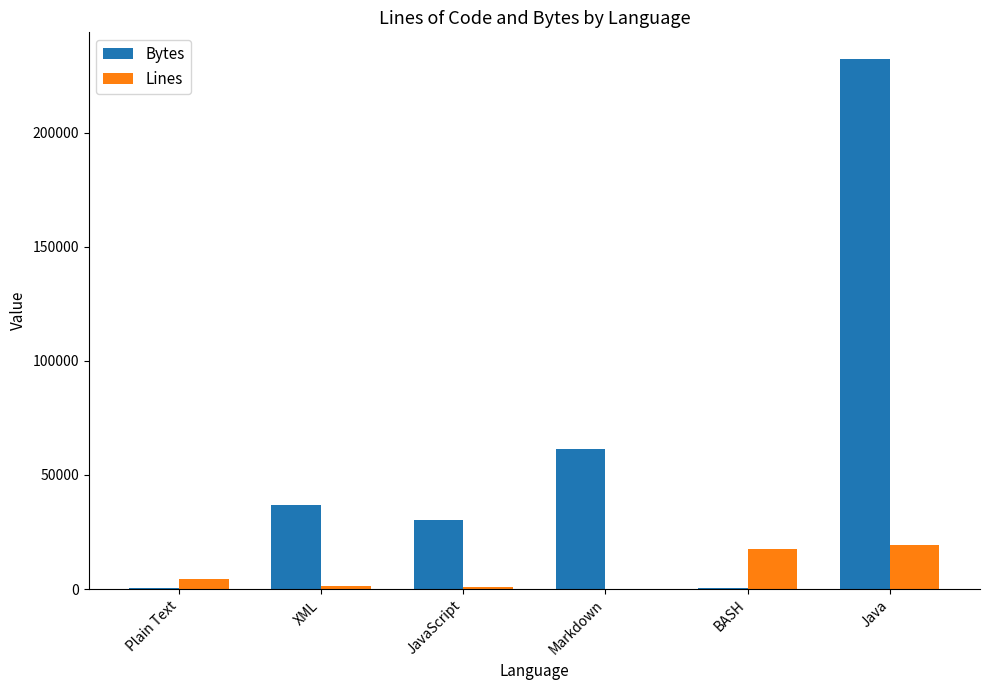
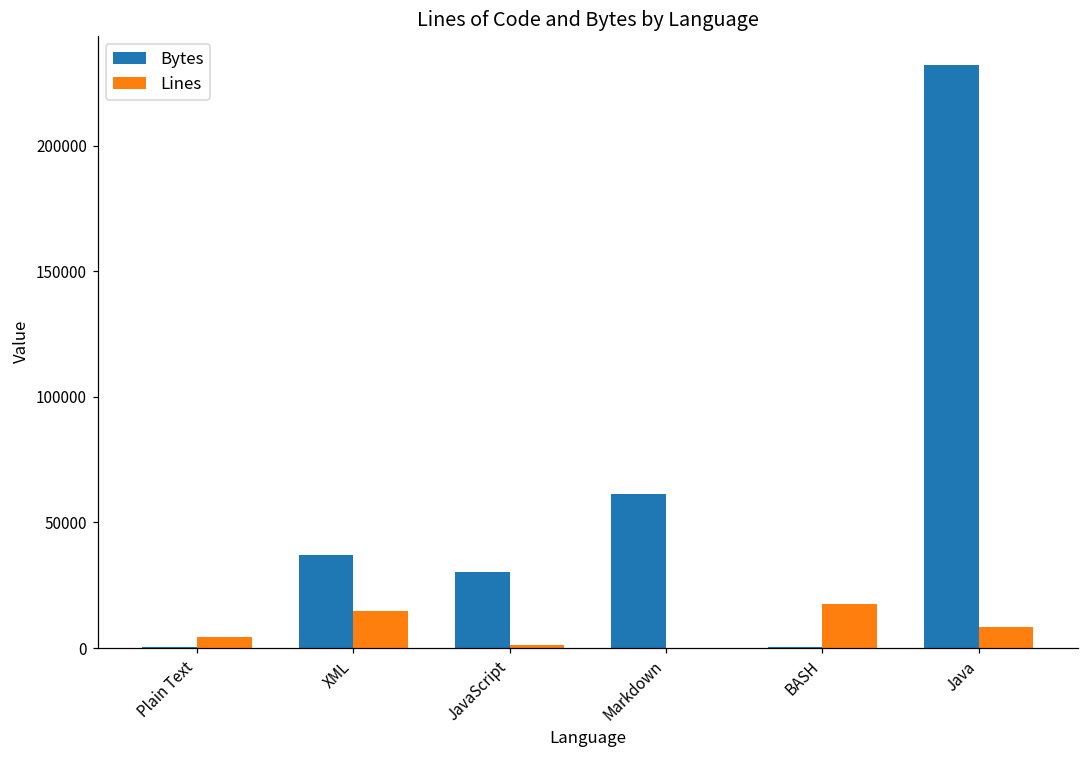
  {
    "Bytes": {
      "XML": 37000,
      "JavaScript": 30000,
      "Markdown": 61000,
      "Java": 232000
    },
    "Lines": {
      "Plain Text": 4000,
-     "XML": 1000,
+     "XML": 15000,
      "BASH": 18000,
-     "Java": 19000
+     "Java": 8000
    }
  }
